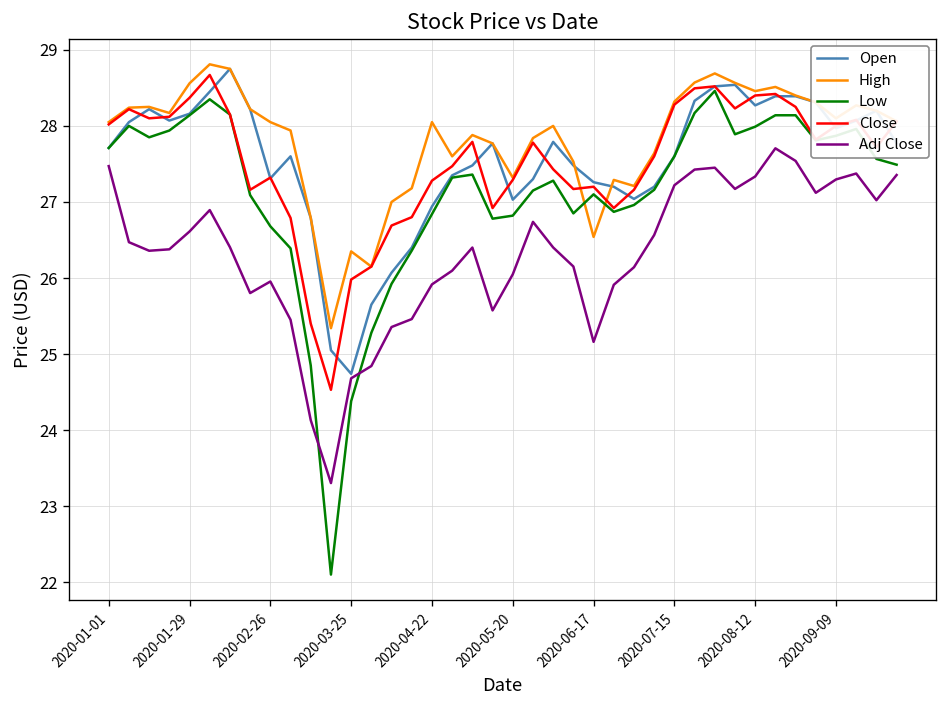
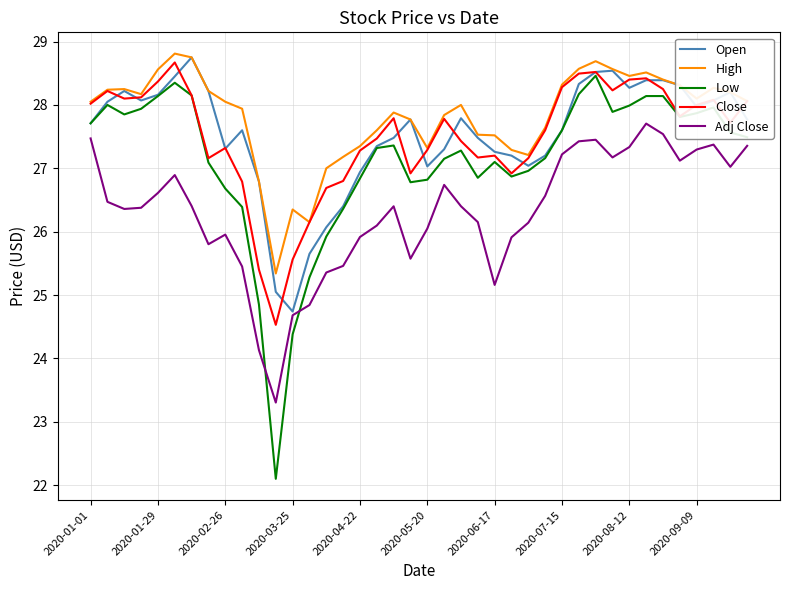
  {
    "Open": {
      "2020-03-25": 24.7,
      "2020-04-22": 26.9,
      "2020-05-20": 27.0,
      "2020-06-17": 27.3,
      "2020-08-12": 28.3
    },
    "High": {
      "2020-01-29": 28.6,
      "2020-02-26": 28.0,
      "2020-03-25": 26.4,
-     "2020-04-22": 28.1,
-     "2020-06-17": 26.5,
+     "2020-04-22": 27.4,
+     "2020-06-17": 27.5,
      "2020-07-15": 28.3,
      "2020-08-12": 28.5
    },
    "Low": {
      "2020-02-26": 26.7,
      "2020-03-25": 24.4,
      "2020-04-22": 26.8,
      "2020-05-20": 26.8,
      "2020-06-17": 27.1,
      "2020-08-12": 28.0
    },
    "Close": {
      "2020-01-29": 28.4,
-     "2020-03-25": 26.0,
+     "2020-03-25": 25.6,
      "2020-04-22": 27.3,
      "2020-06-17": 27.2,
      "2020-07-15": 28.3,
      "2020-08-12": 28.4
    },
    "Adj Close": {
      "2020-01-01": 27.5,
      "2020-01-29": 26.6,
      "2020-02-26": 26.0,
      "2020-03-25": 24.7,
      "2020-04-22": 25.9,
      "2020-05-20": 26.0,
      "2020-06-17": 25.2,
      "2020-07-15": 27.2,
      "2020-08-12": 27.3,
      "2020-09-09": 27.3
    }
  }
